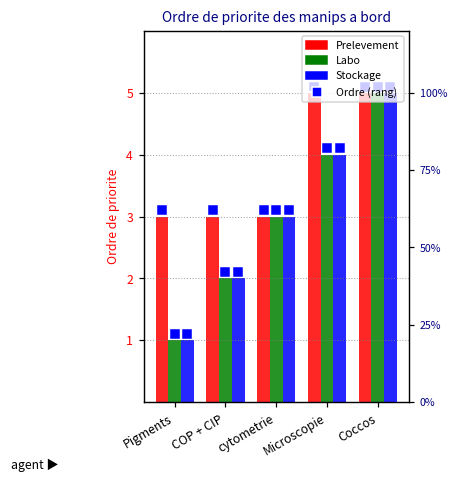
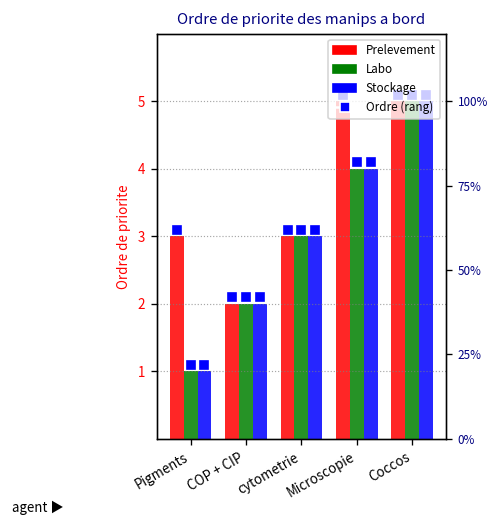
  {
    "Prelevement": {
      "Pigments": 3,
-     "COP + CIP": 3,
+     "COP + CIP": 2,
      "cytometrie": 3
    },
    "Labo": {
      "Pigments": 1,
      "COP + CIP": 2,
      "cytometrie": 3,
      "Microscopie": 4
    }
  }
